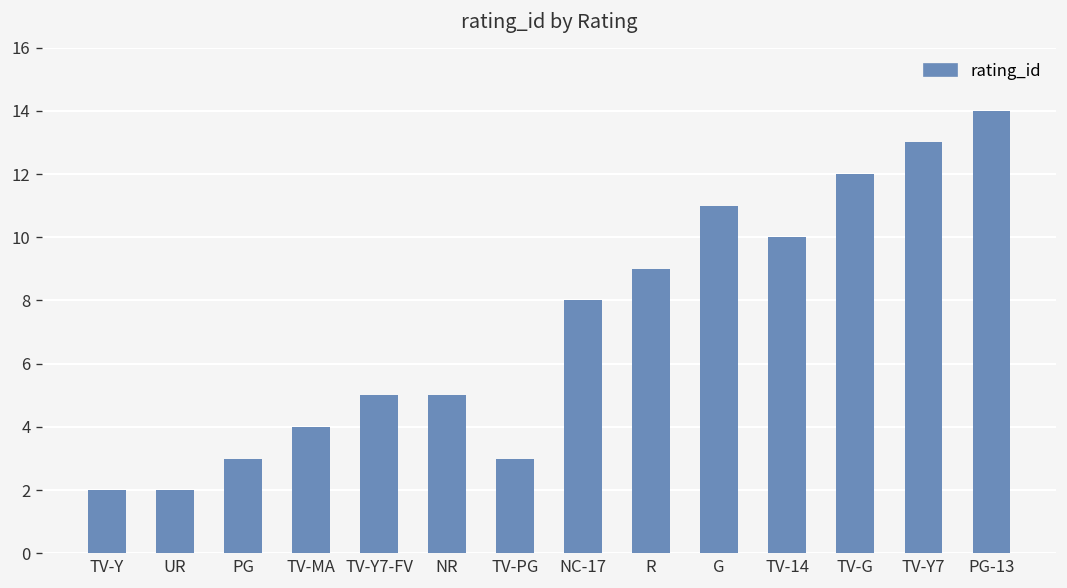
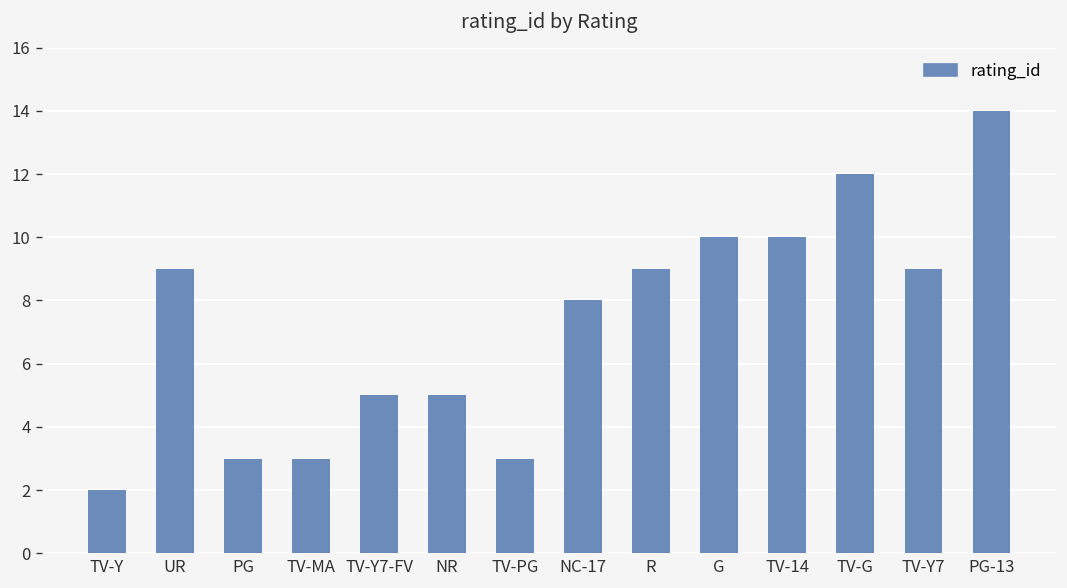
  {
    "TV-Y": 2,
-   "UR": 2,
+   "UR": 9,
    "PG": 3,
-   "TV-MA": 4,
+   "TV-MA": 3,
    "TV-Y7-FV": 5,
    "NR": 5,
    "TV-PG": 3,
    "NC-17": 8,
    "R": 9,
-   "G": 11,
+   "G": 10,
    "TV-14": 10,
    "TV-G": 12,
-   "TV-Y7": 13,
+   "TV-Y7": 9,
    "PG-13": 14
  }
